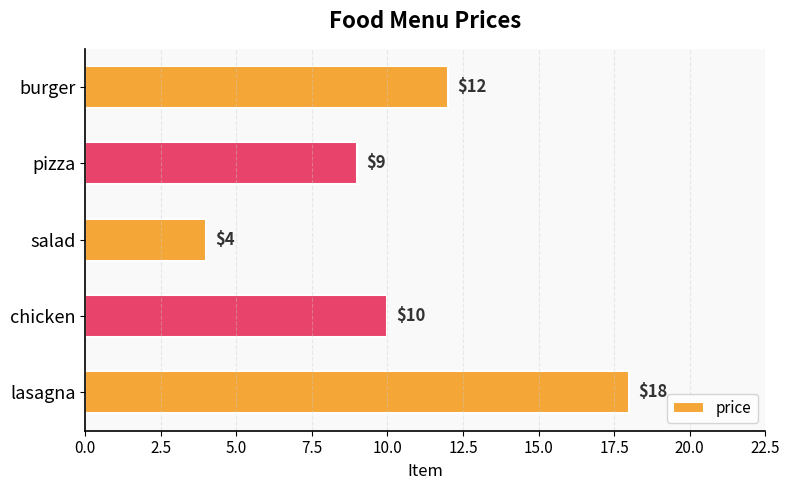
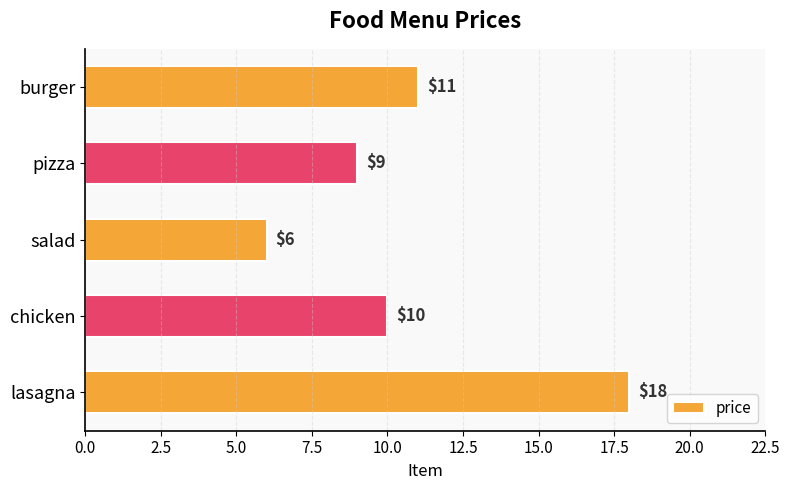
  {
-   "burger": "$12",
+   "burger": "$11",
    "pizza": "$9",
-   "salad": "$4",
+   "salad": "$6",
    "chicken": "$10"
  }
